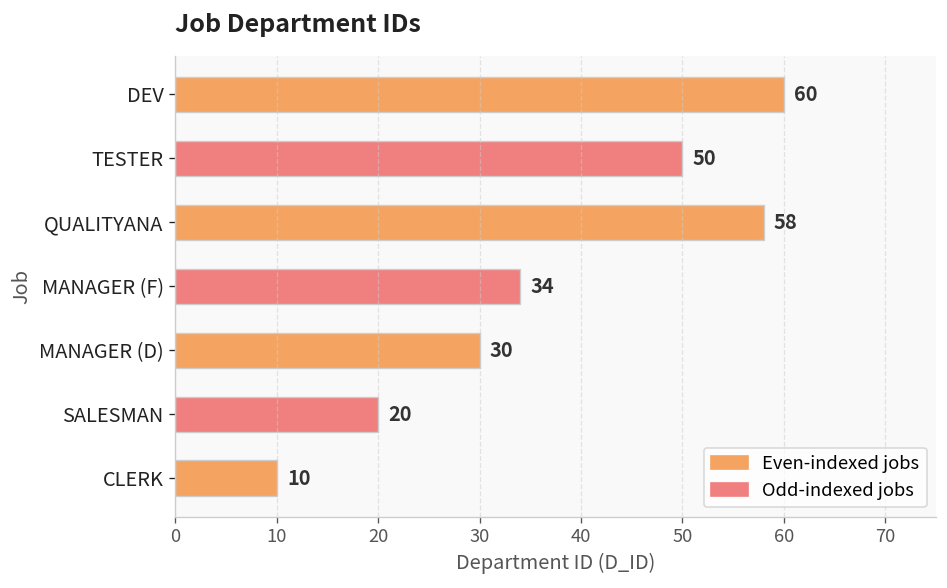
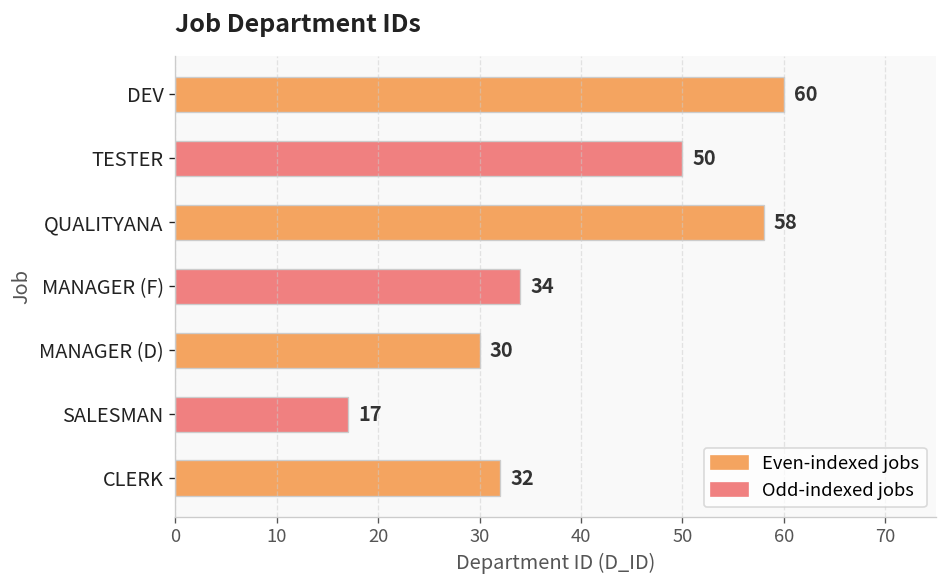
  {
    "DEV": 60,
    "TESTER": 50,
    "QUALITYANA": 58,
    "MANAGER (F)": 34,
    "MANAGER (D)": 30,
-   "SALESMAN": 20,
-   "CLERK": 10
+   "SALESMAN": 17,
+   "CLERK": 32
  }
